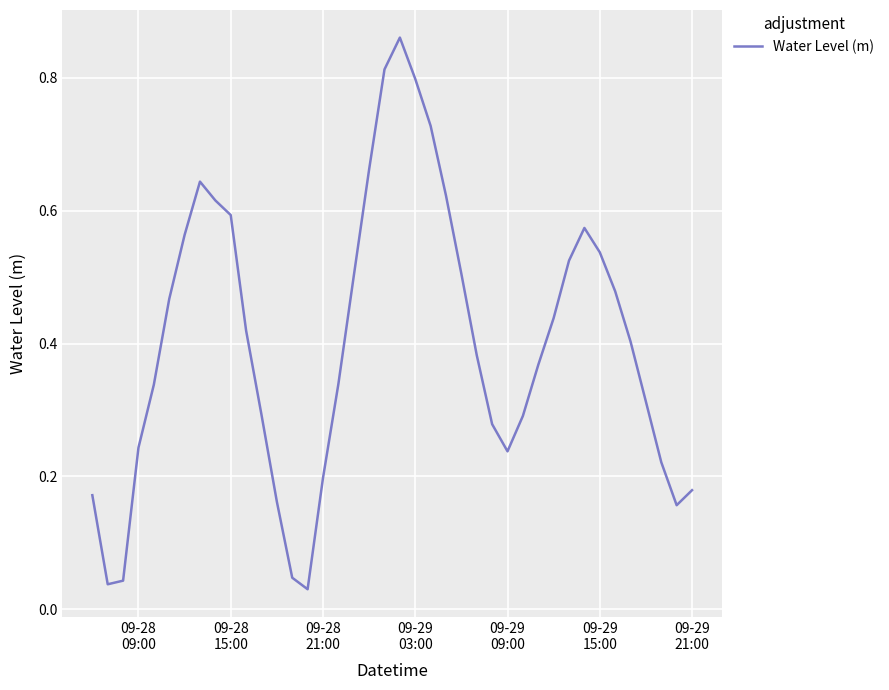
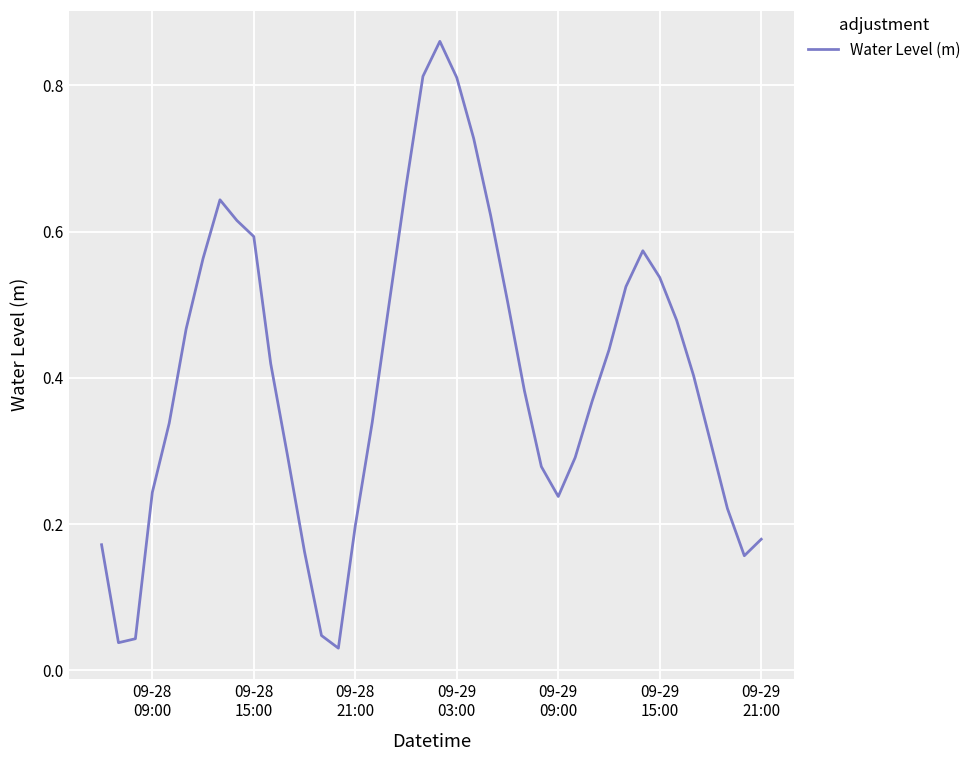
  {
    "09-28 09:00": 0.24,
    "09-28 15:00": 0.59,
    "09-28 21:00": 0.20,
-   "09-29 03:00": 0.80,
+   "09-29 03:00": 0.81,
    "09-29 09:00": 0.24,
    "09-29 15:00": 0.54,
    "09-29 21:00": 0.18
  }
